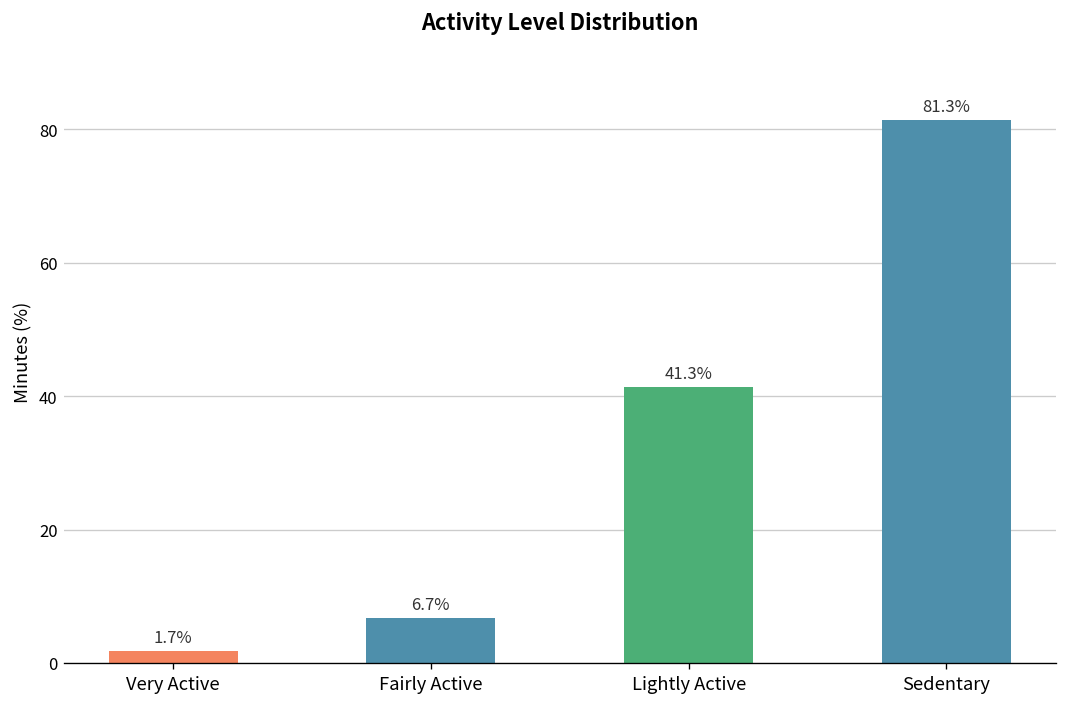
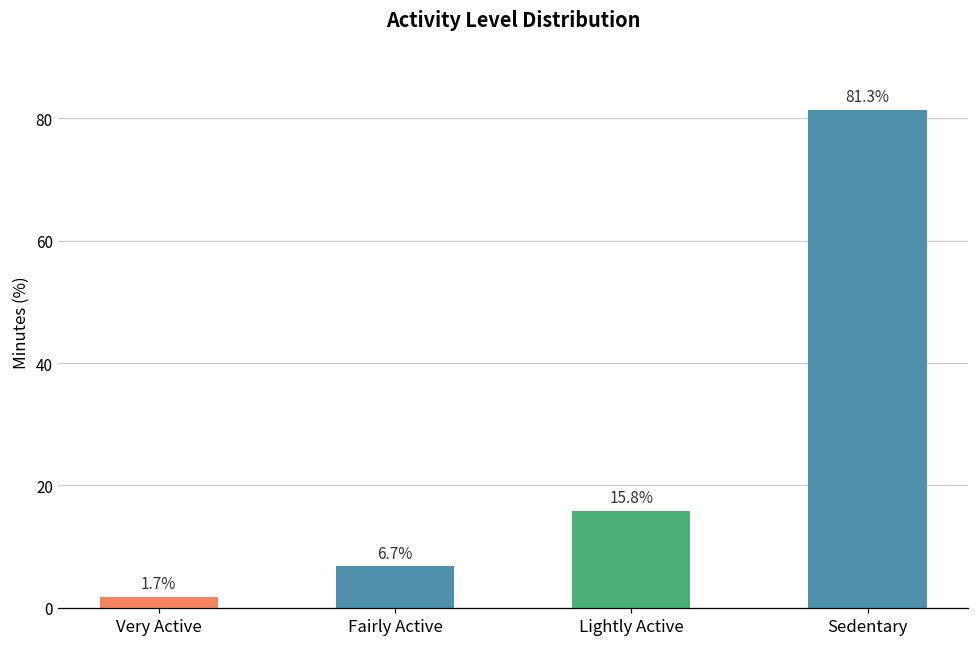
  {
    "Very Active": "1.7%",
    "Fairly Active": "6.7%",
-   "Lightly Active": "41.3%",
+   "Lightly Active": "15.8%",
    "Sedentary": "81.3%"
  }
